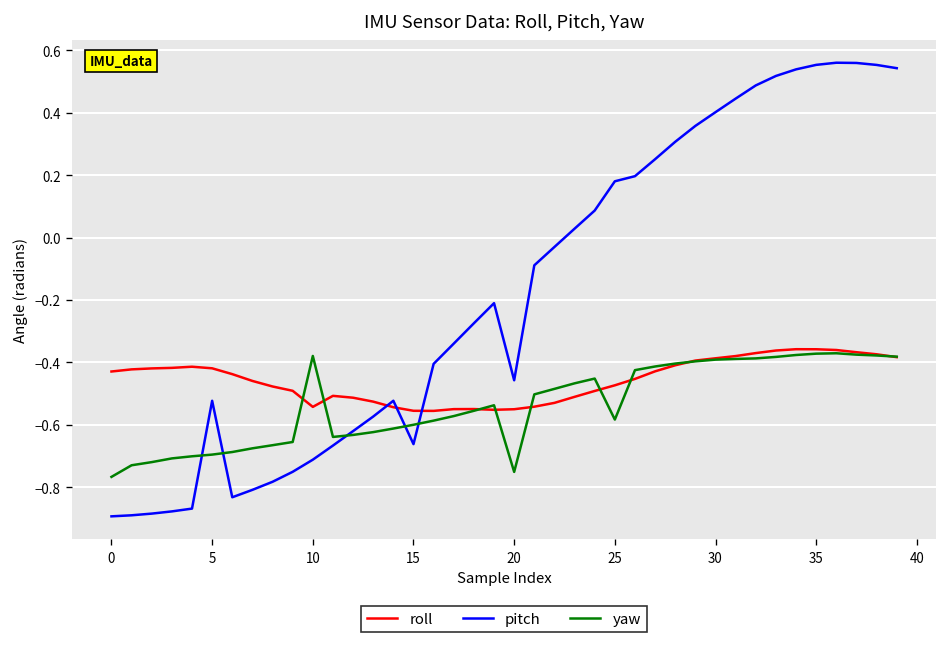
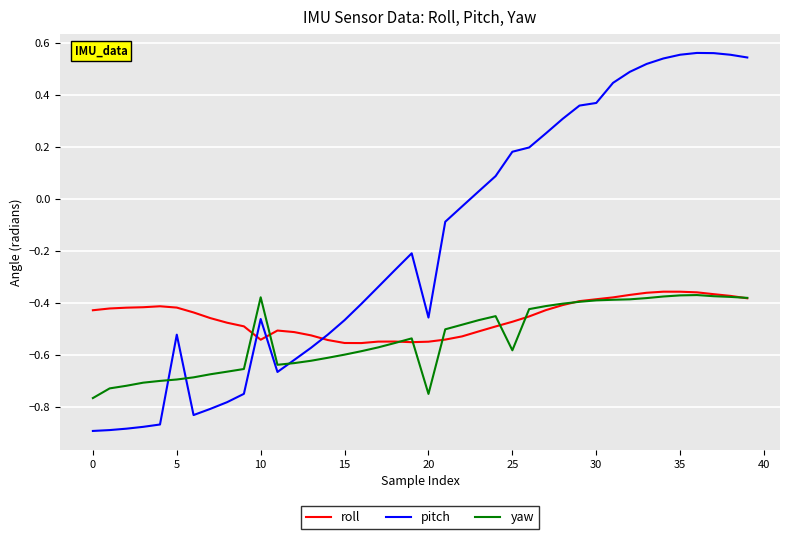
  {
    "roll": {
      "0": -0.43,
      "5": -0.42,
      "10": -0.54,
      "15": -0.56,
      "20": -0.55,
      "25": -0.47,
      "35": -0.36
    },
    "pitch": {
      "0": -0.89,
      "5": -0.52,
-     "10": -0.71,
-     "15": -0.66,
+     "10": -0.46,
+     "15": -0.47,
      "20": -0.46,
      "25": 0.18,
-     "30": 0.40,
+     "30": 0.37,
      "35": 0.55
    },
    "yaw": {
      "0": -0.77,
      "5": -0.70,
      "10": -0.38,
      "15": -0.60,
      "20": -0.75,
      "25": -0.58,
      "35": -0.37
    }
  }
